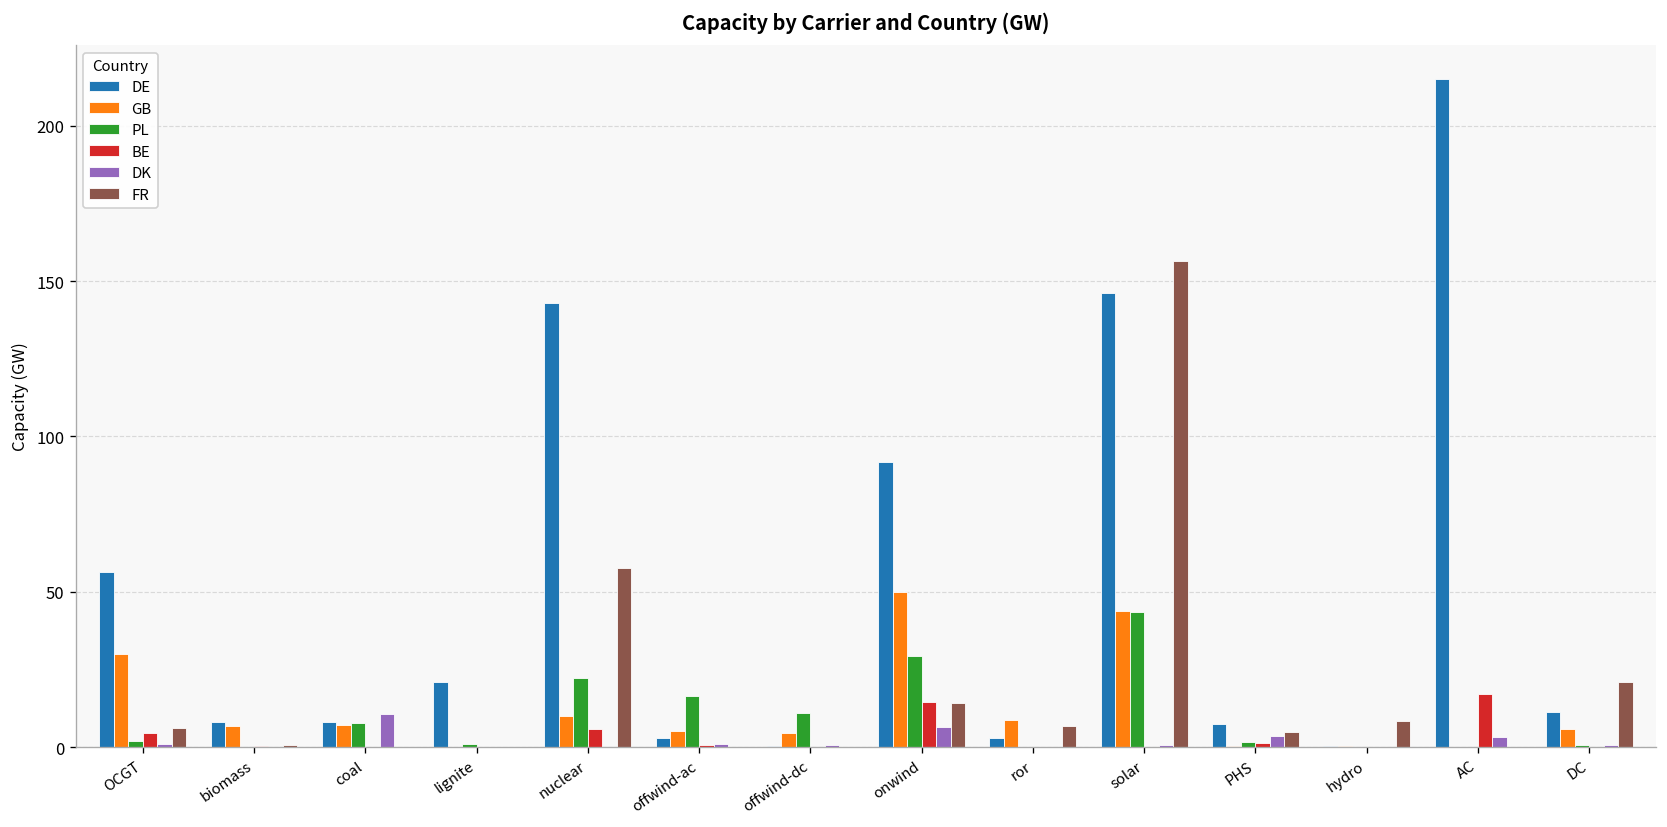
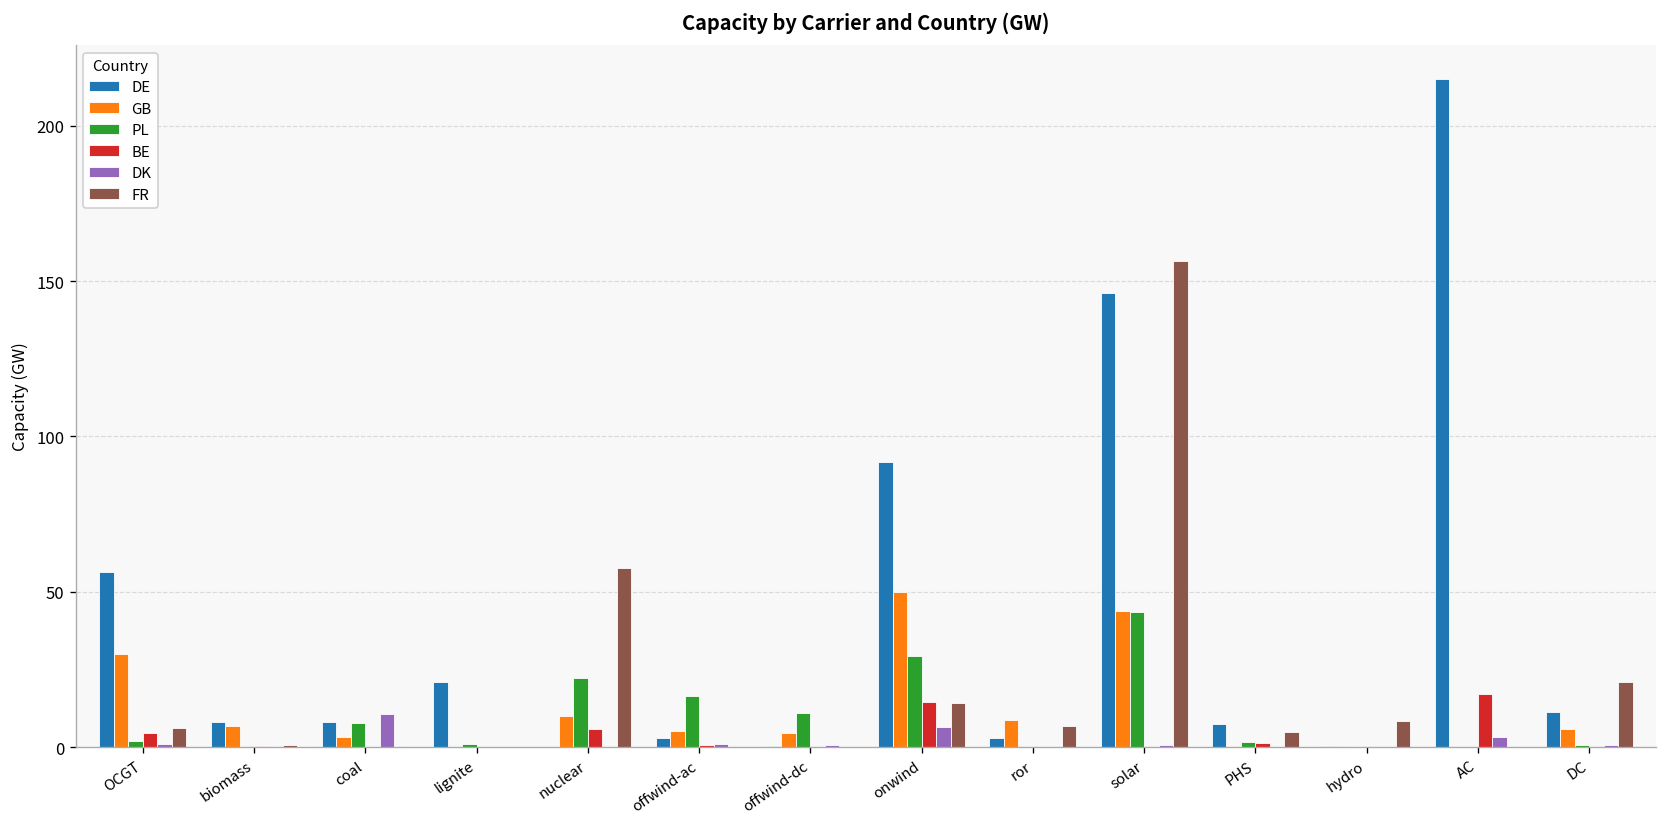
  {
    "DE": {
      "OCGT": 57,
      "biomass": 8,
      "coal": 8,
      "lignite": 21,
-     "nuclear": 143,
+     "nuclear": 0,
      "offwind-ac": 3,
      "onwind": 92,
      "ror": 3,
      "solar": 146,
      "PHS": 8,
      "AC": 215,
      "DC": 11
    },
    "GB": {
      "OCGT": 30,
      "biomass": 7,
-     "coal": 7,
+     "coal": 3,
      "lignite": 0,
      "nuclear": 10,
      "offwind-ac": 5,
      "offwind-dc": 5,
      "onwind": 50,
      "ror": 9,
      "solar": 44,
      "AC": 0,
      "DC": 6
    },
    "PL": {
      "OCGT": 2,
      "biomass": 0,
      "coal": 8,
      "lignite": 1,
      "nuclear": 22,
      "offwind-ac": 16,
      "offwind-dc": 11,
      "onwind": 29,
      "solar": 44,
      "PHS": 2,
      "AC": 0
    },
    "BE": {
      "OCGT": 5,
      "coal": 0,
      "lignite": 0,
      "nuclear": 6,
      "offwind-dc": 0,
      "onwind": 14,
      "solar": 0,
      "PHS": 1,
      "AC": 17,
      "DC": 0
    },
    "DK": {
      "OCGT": 1,
      "coal": 11,
      "lignite": 0,
      "nuclear": 0,
      "offwind-ac": 1,
      "onwind": 6,
      "ror": 0,
-     "PHS": 4,
+     "PHS": 0,
      "hydro": 0,
      "AC": 3
    },
    "FR": {
      "OCGT": 6,
      "coal": 0,
      "lignite": 0,
      "nuclear": 58,
      "offwind-ac": 0,
      "offwind-dc": 0,
      "onwind": 14,
      "ror": 7,
      "solar": 157,
      "PHS": 5,
      "hydro": 8,
      "AC": 0,
      "DC": 21
    }
  }
